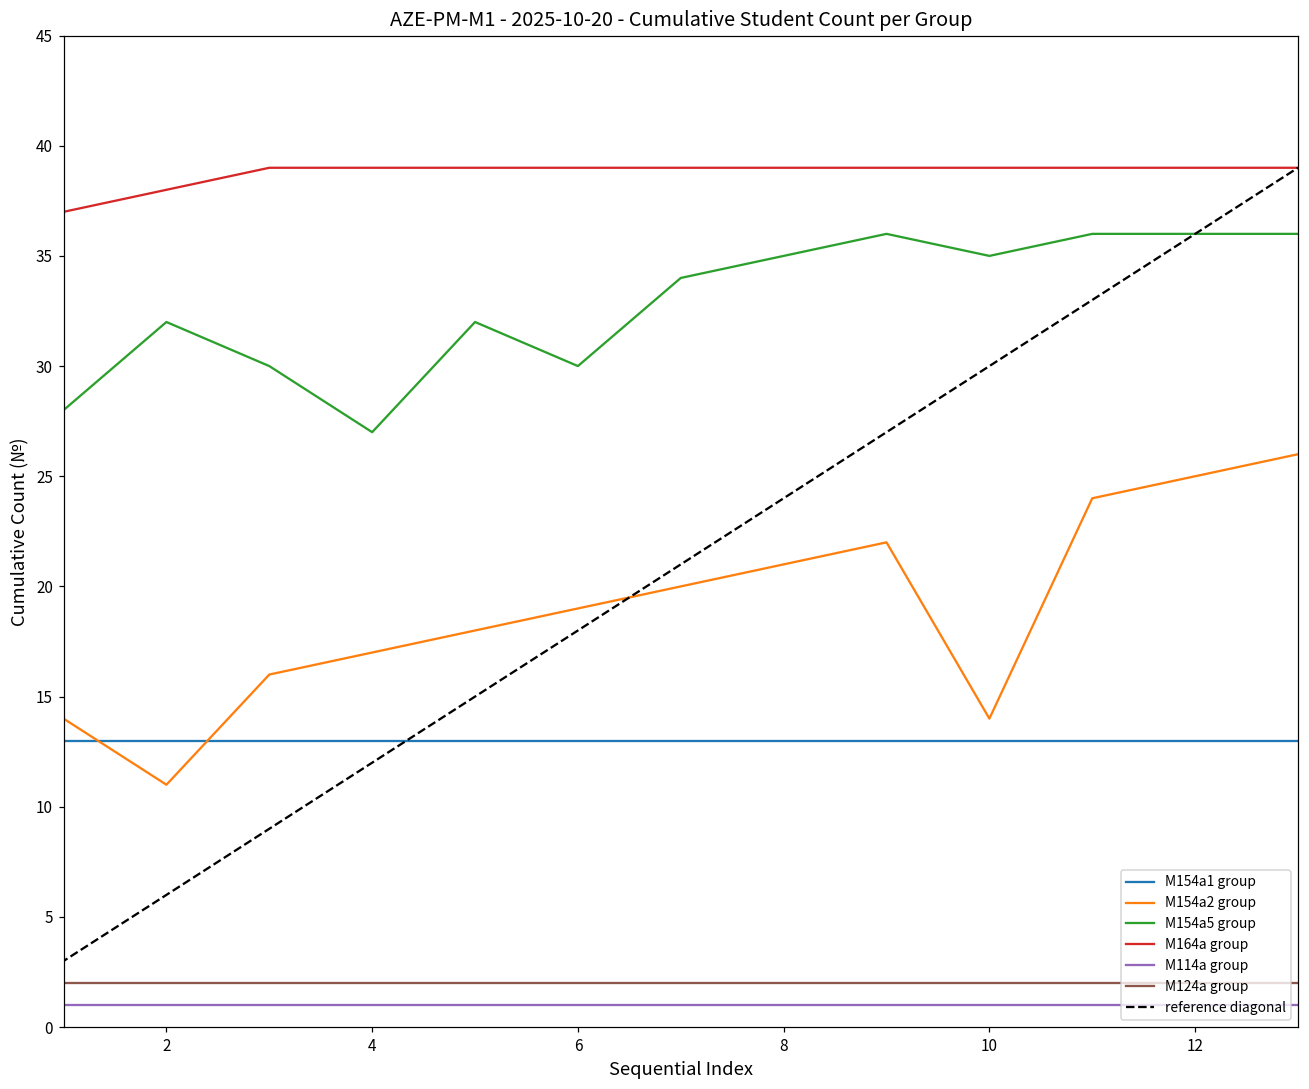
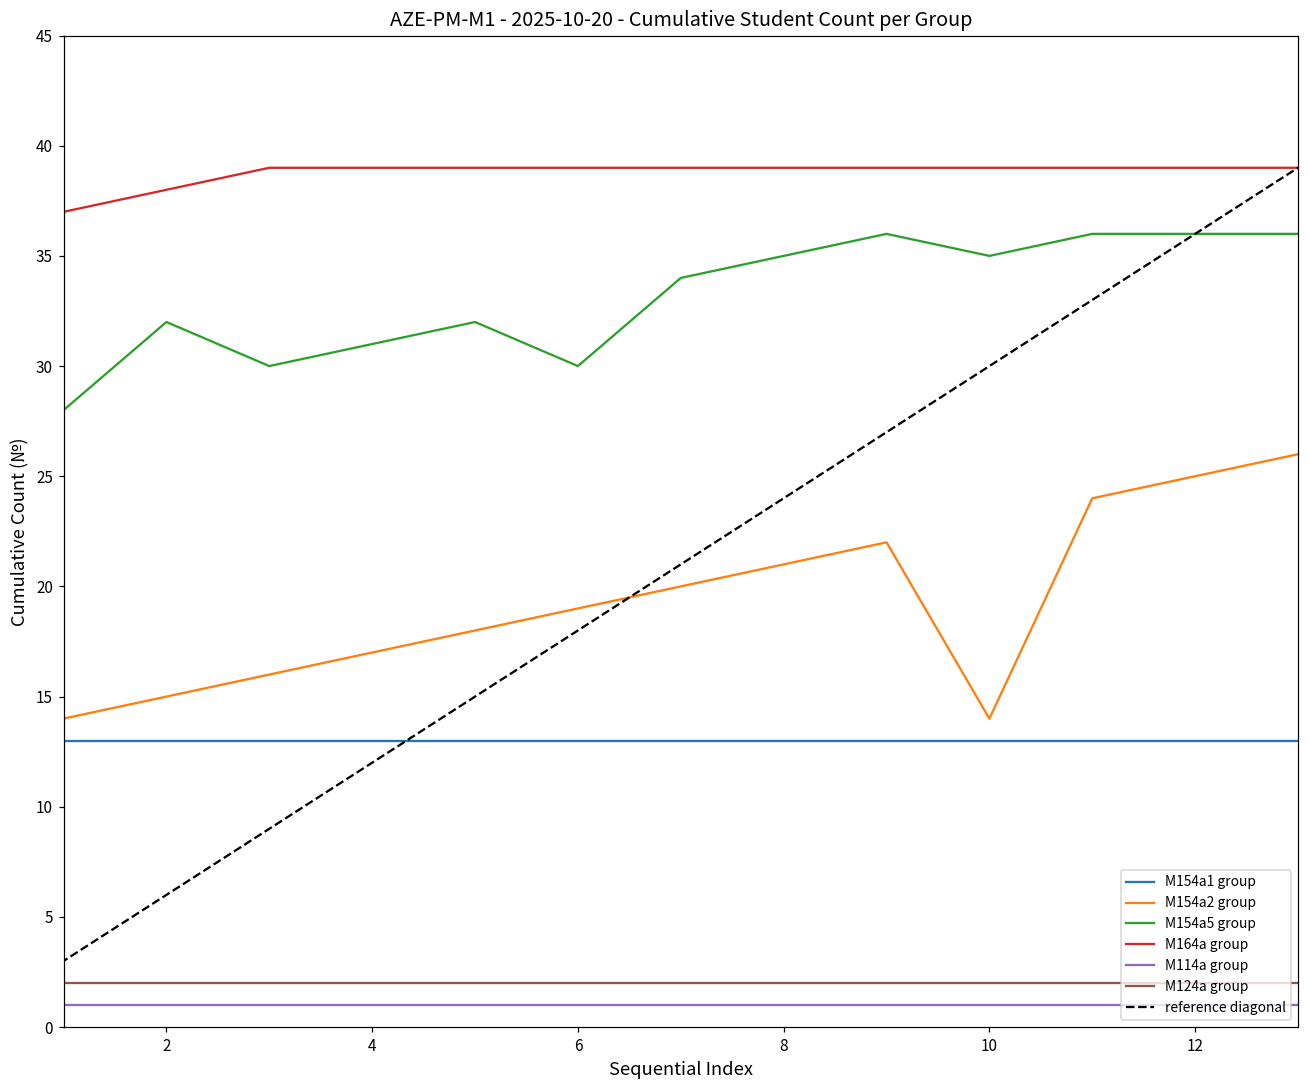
  {
    "M154a1 group": {
      "2": 13,
      "4": 13,
      "6": 13,
      "8": 13,
      "10": 13,
      "12": 13
    },
    "M154a2 group": {
-     "2": 11,
+     "2": 15,
      "4": 17,
      "6": 19,
      "8": 21,
      "10": 14,
      "12": 25
    },
    "M154a5 group": {
      "2": 32,
-     "4": 27,
+     "4": 31,
      "6": 30,
      "8": 35,
      "10": 35,
      "12": 36
    },
    "M164a group": {
      "2": 38,
      "4": 39,
      "6": 39,
      "8": 39,
      "10": 39,
      "12": 39
    },
    "M114a group": {
      "2": 1,
      "4": 1,
      "6": 1,
      "8": 1,
      "10": 1
    },
    "M124a group": {
      "2": 2,
      "4": 2,
      "6": 2,
      "8": 2,
      "10": 2
    }
  }
